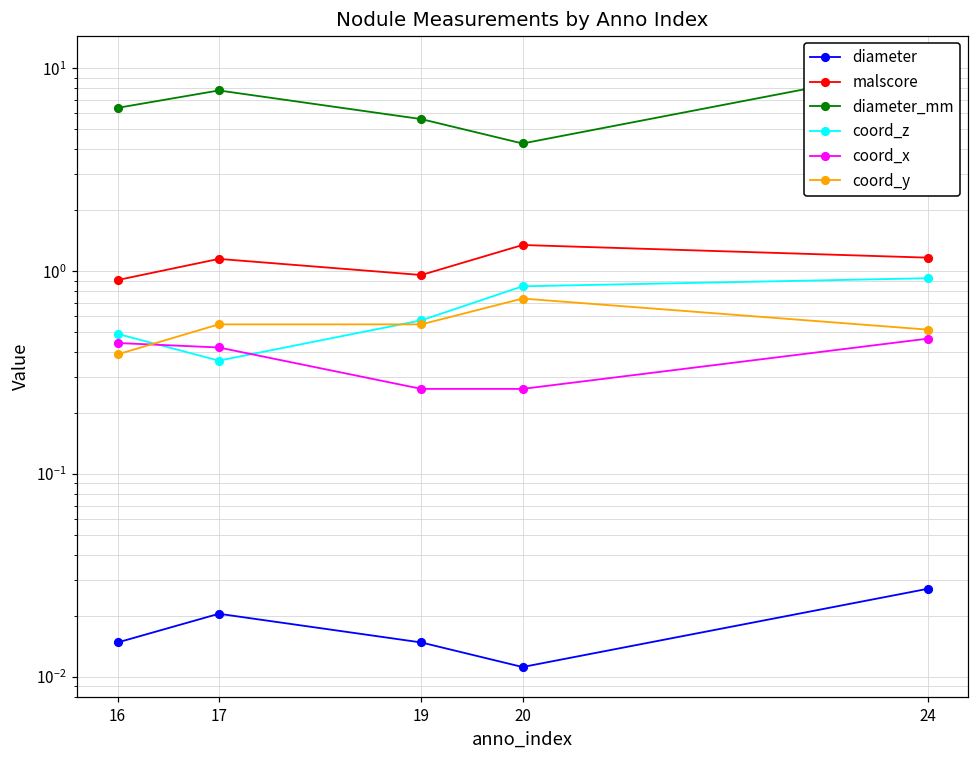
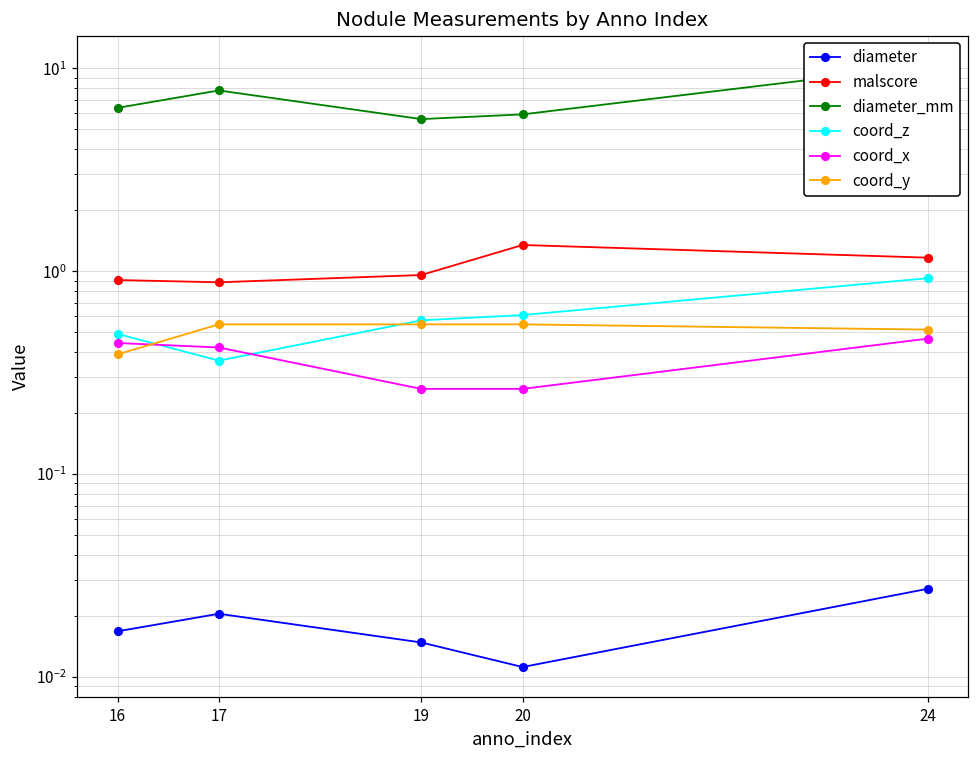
  {
    "diameter": {
-     "16": 0.015,
+     "16": 0.017,
      "17": 0.021,
      "19": 0.015,
      "20": 0.011,
      "24": 0.027
    },
    "malscore": {
      "16": 0.9,
-     "17": 1.2,
+     "17": 0.9,
      "19": 1.0,
      "20": 1.3,
      "24": 1.2
    },
    "diameter_mm": {
      "16": 6.4,
      "17": 7.8,
      "19": 5.6,
-     "20": 4.3
+     "20": 5.9
    },
    "coord_z": {
      "16": 0.49,
      "17": 0.36,
      "19": 0.57,
-     "20": 0.8,
+     "20": 0.61,
      "24": 0.9
    },
    "coord_x": {
      "16": 0.44,
      "17": 0.42,
      "19": 0.26,
      "20": 0.26,
      "24": 0.47
    },
    "coord_y": {
      "16": 0.39,
      "17": 0.55,
      "19": 0.55,
-     "20": 0.73,
+     "20": 0.55,
      "24": 0.52
    }
  }
